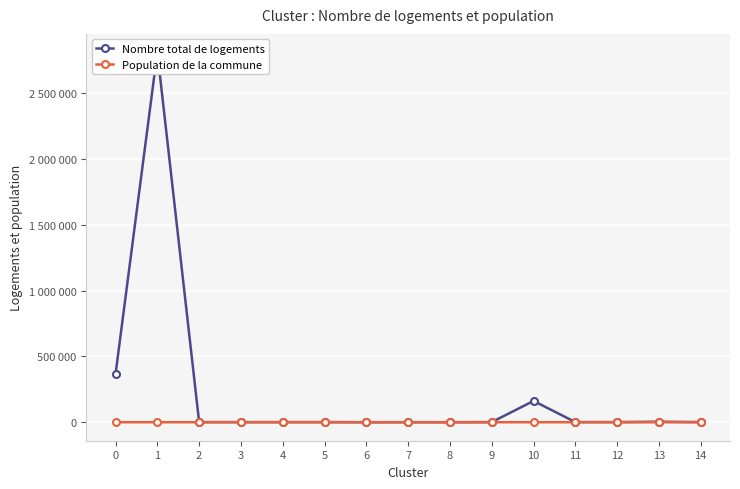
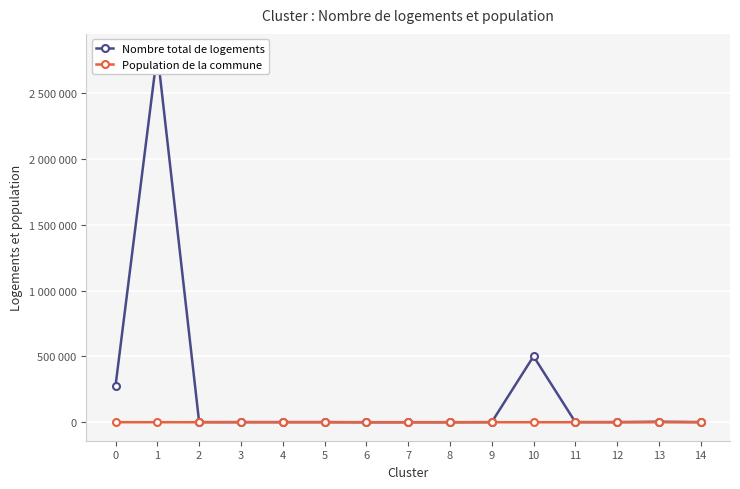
  {
    "Nombre total de logements": {
-     "0": 370000,
-     "10": 160000
+     "0": 280000,
+     "10": 500000
    },
    "Population de la commune": {
      "0": 0,
      "1": 0,
      "10": 0
    }
  }
